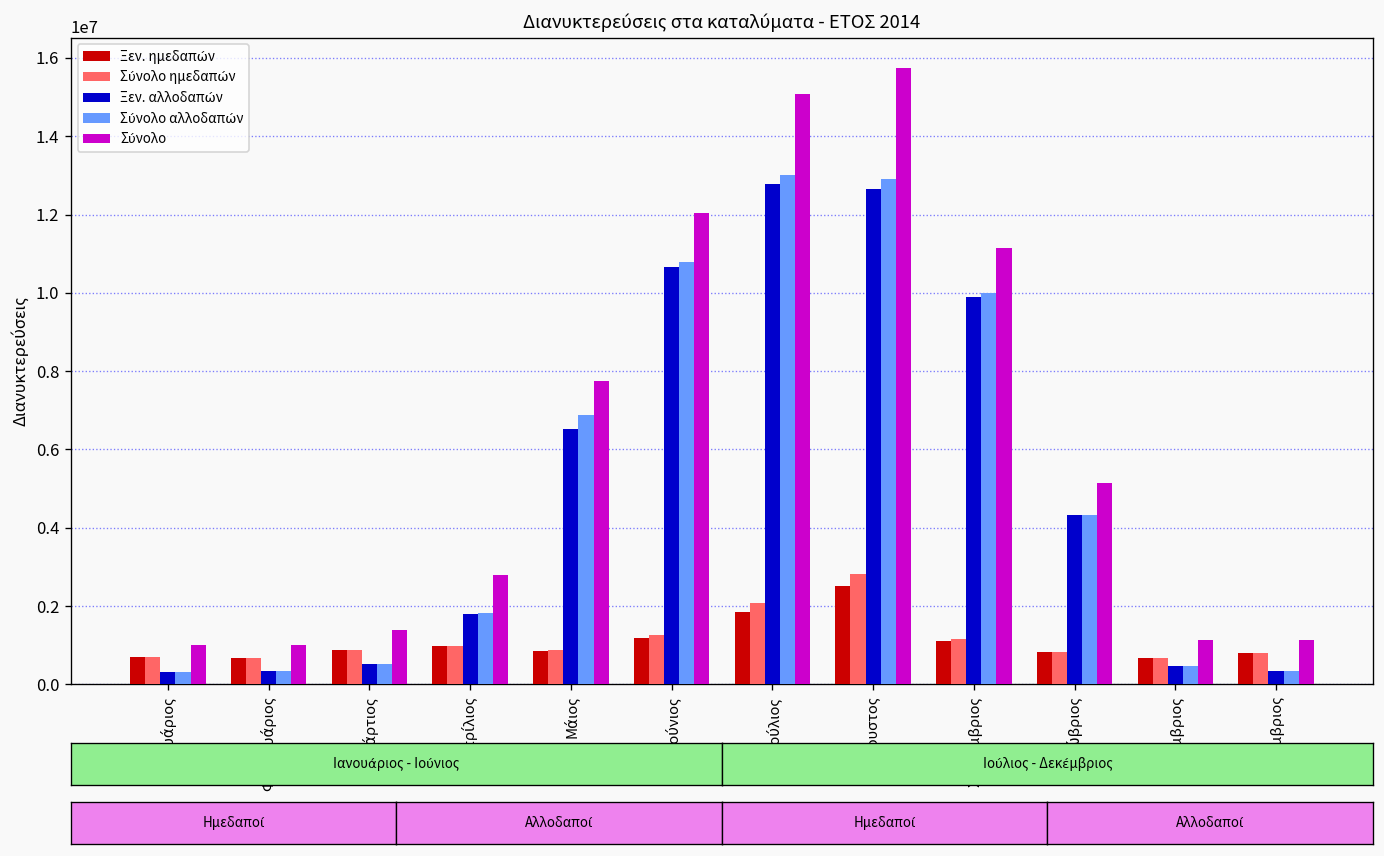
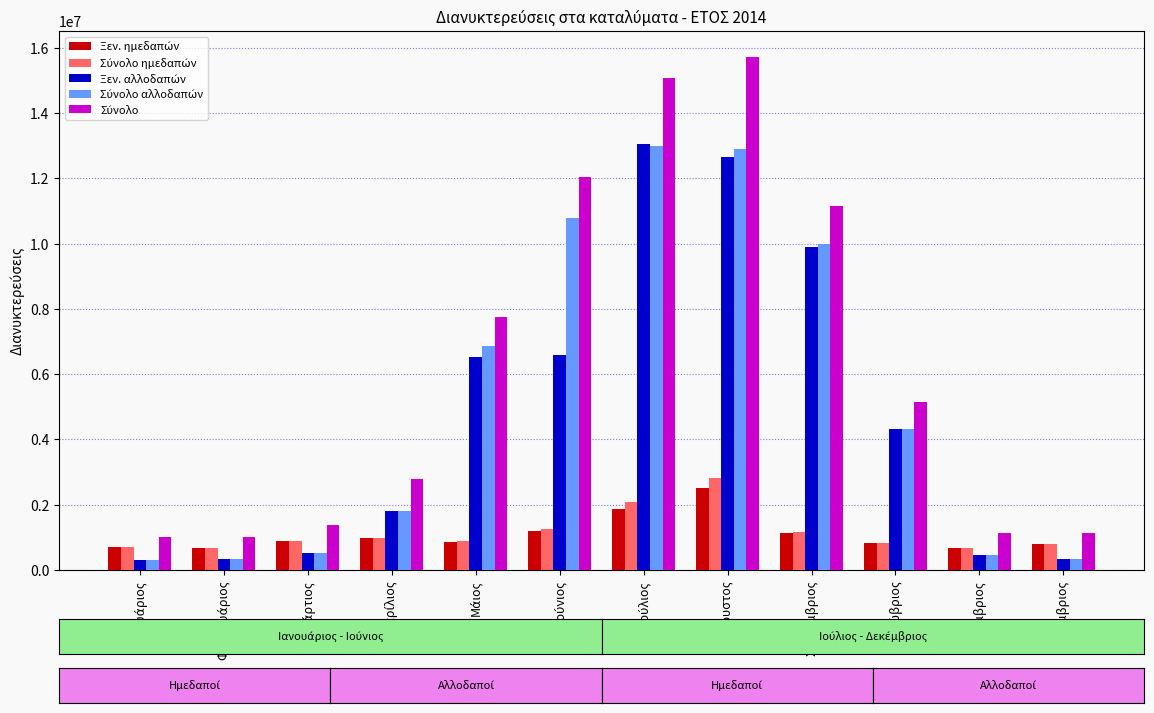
  {
    "Ξεν. αλλοδαπών": {
      "Μάρτιος": 500000,
      "Απρίλιος": 1800000,
      "Μάιος": 6500000,
-     "Ιούνιος": 10700000,
-     "Ιούλιος": 12800000
+     "Ιούνιος": 6600000,
+     "Ιούλιος": 13000000
    }
  }
